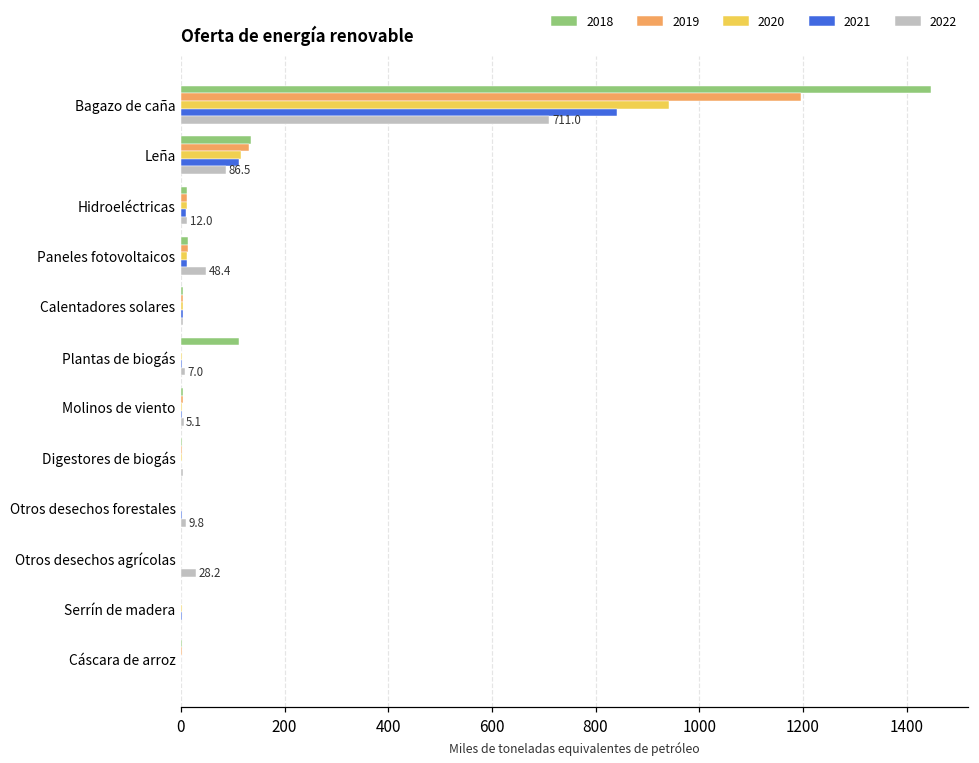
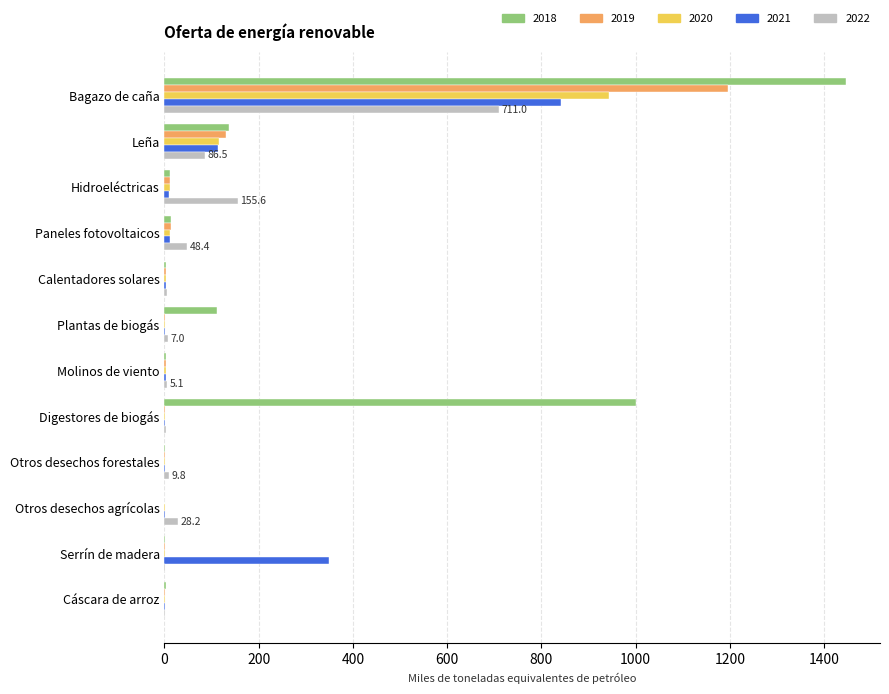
  {
    "2018": {
      "Bagazo de caña": 1450,
      "Leña": 140,
      "Hidroeléctricas": 10,
      "Paneles fotovoltaicos": 10,
      "Plantas de biogás": 110,
-     "Digestores de biogás": 0,
+     "Digestores de biogás": 1000,
      "Otros desechos agrícolas": 0
    },
    "2021": {
      "Bagazo de caña": 840,
      "Hidroeléctricas": 10,
      "Paneles fotovoltaicos": 10,
-     "Serrín de madera": 0
+     "Serrín de madera": 350
    },
    "2022": {
      "Bagazo de caña": 711.0,
      "Leña": 86.5,
-     "Hidroeléctricas": 12.0,
+     "Hidroeléctricas": 155.6,
      "Paneles fotovoltaicos": 48.4,
      "Plantas de biogás": 7.0,
      "Molinos de viento": 5.1,
      "Otros desechos forestales": 9.8,
      "Otros desechos agrícolas": 28.2
    }
  }
